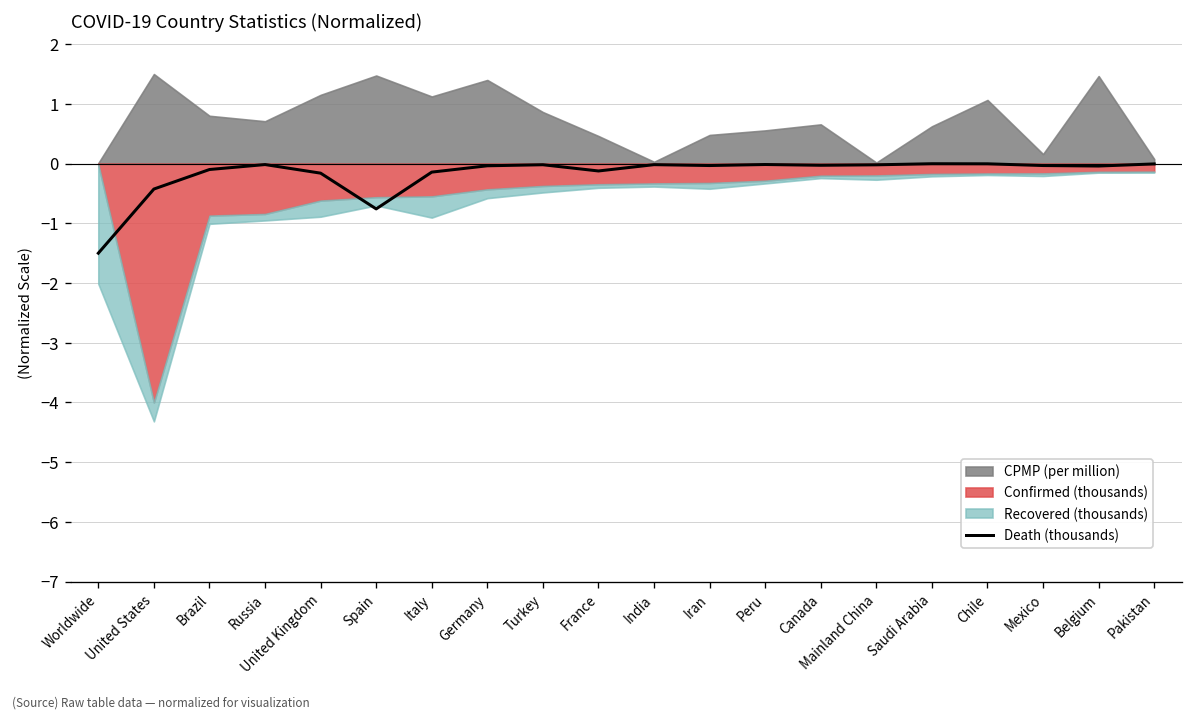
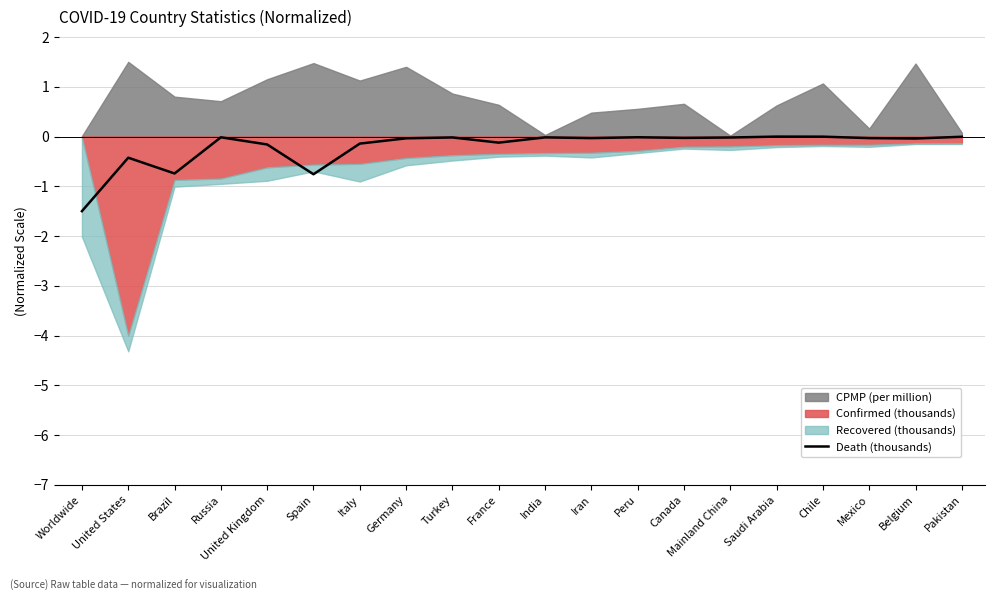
  {
    "Death (thousands)": {
      "Worldwide": -1.5,
      "United States": -0.4,
-     "Brazil": -0.1,
+     "Brazil": -0.7,
      "United Kingdom": -0.2,
      "Spain": -0.8,
      "Italy": -0.1,
      "France": -0.1
    },
    "CPMP (per million)": {
      "United States": 1.5,
      "Brazil": 0.8,
      "Russia": 0.7,
      "United Kingdom": 1.2,
      "Spain": 1.5,
      "Italy": 1.1,
      "Germany": 1.4,
      "Turkey": 0.9,
-     "France": 0.5,
+     "France": 0.6,
      "Iran": 0.5,
      "Peru": 0.6,
      "Canada": 0.7,
      "Saudi Arabia": 0.6,
      "Chile": 1.1,
      "Mexico": 0.2,
      "Belgium": 1.5,
      "Pakistan": 0.1
    },
    "Confirmed (thousands)": {
      "United States": 4.0,
      "Brazil": 0.9,
      "United Kingdom": 0.6,
      "Spain": 0.6,
      "Italy": 0.5,
      "France": 0.3
    }
  }
